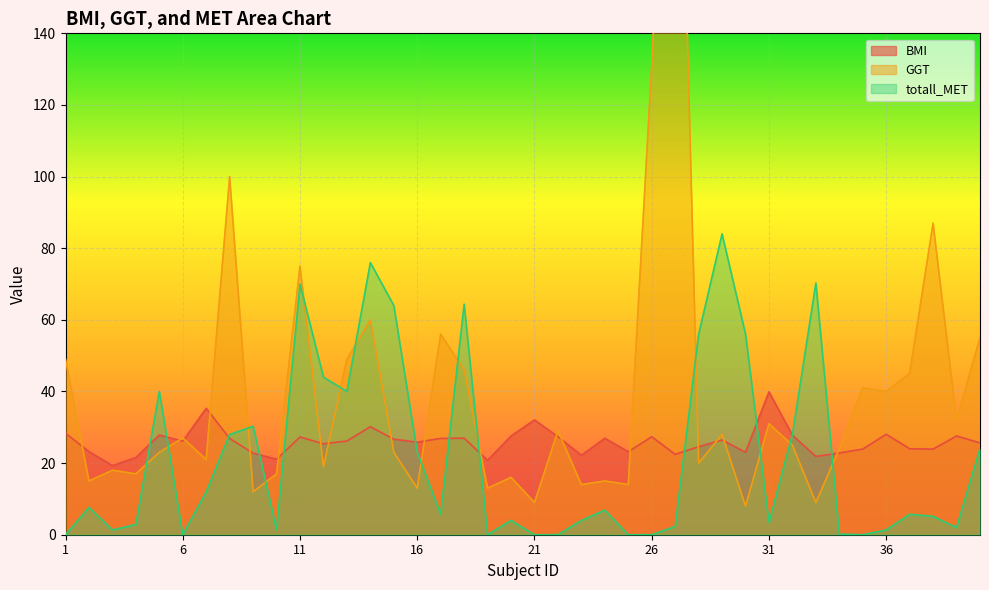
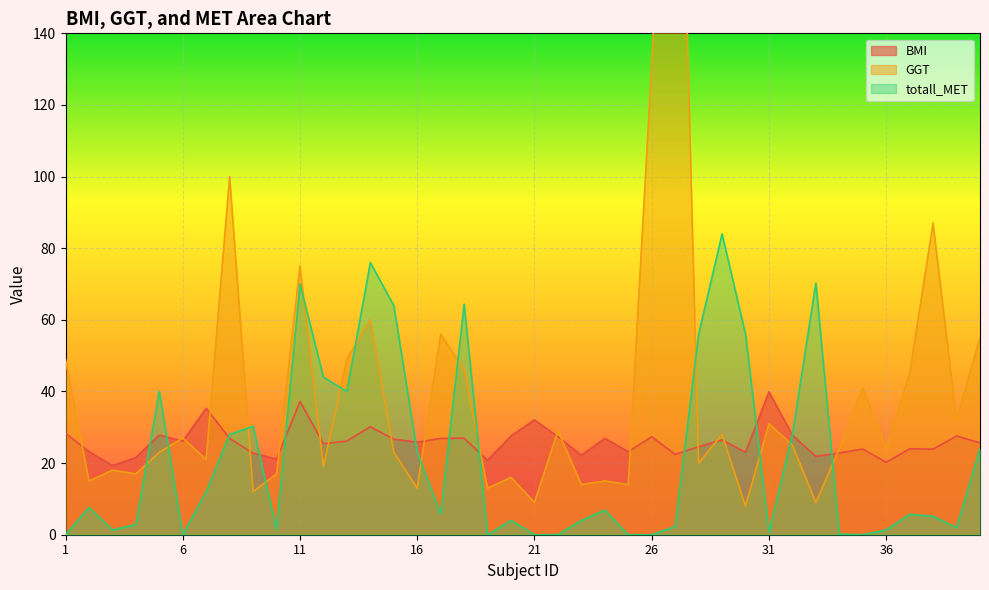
  {
    "BMI": {
      "1": 28,
      "6": 26,
-     "11": 27,
+     "11": 37,
      "16": 26,
      "21": 32,
      "26": 27,
      "31": 40,
-     "36": 28
+     "36": 20
    },
    "GGT": {
      "1": 49,
      "6": 27,
      "11": 75,
      "16": 13,
      "21": 9,
      "26": 131,
      "31": 31,
-     "36": 40
+     "36": 24
    },
    "totall_MET": {
      "1": 0,
      "6": 0,
      "11": 70,
      "16": 23,
      "21": 0,
      "26": 0,
-     "31": 3,
+     "31": 1,
      "36": 1
    }
  }
